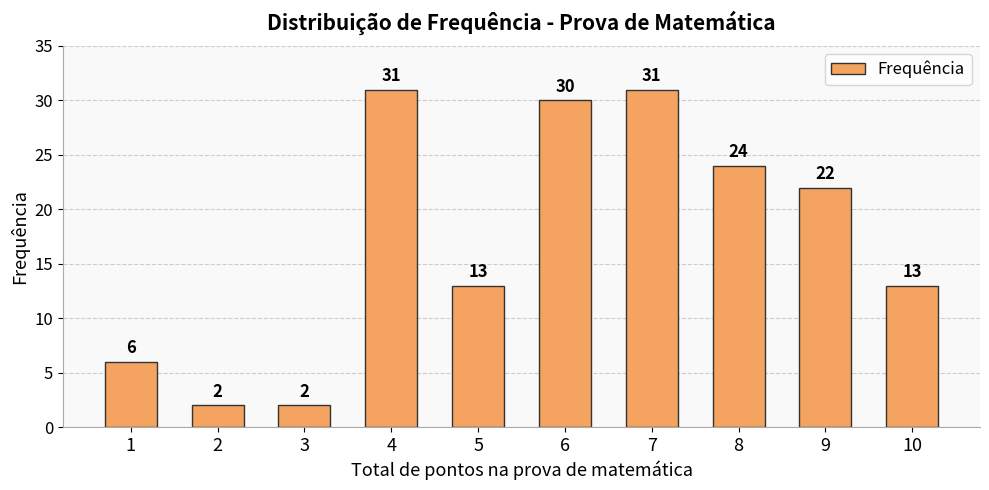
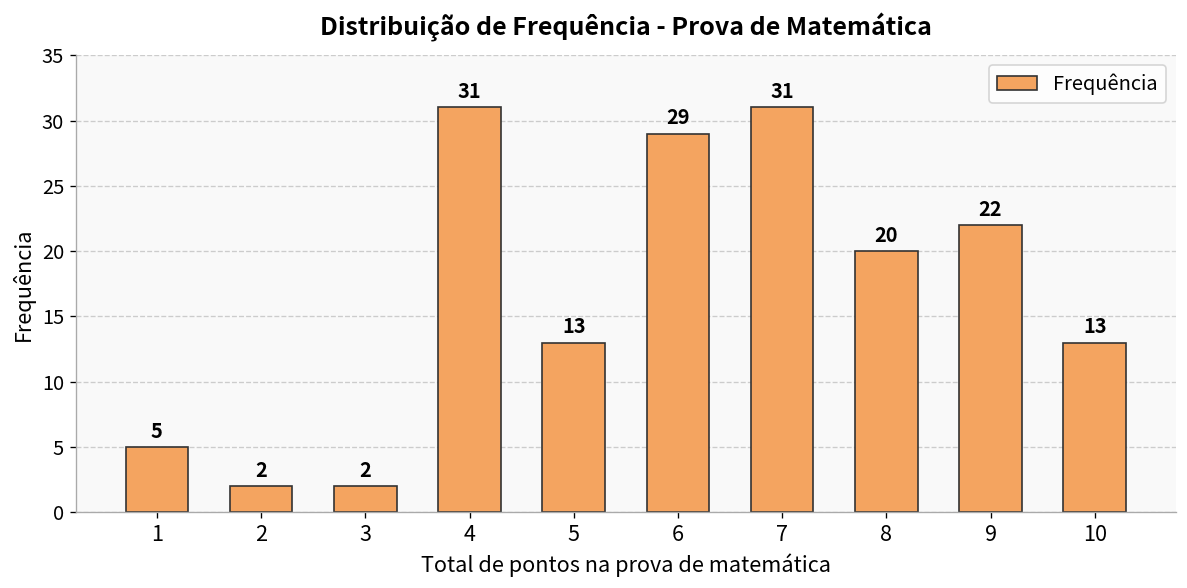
  {
-   "1": 6,
+   "1": 5,
    "2": 2,
    "3": 2,
    "4": 31,
    "5": 13,
-   "6": 30,
+   "6": 29,
    "7": 31,
-   "8": 24,
+   "8": 20,
    "9": 22,
    "10": 13
  }
